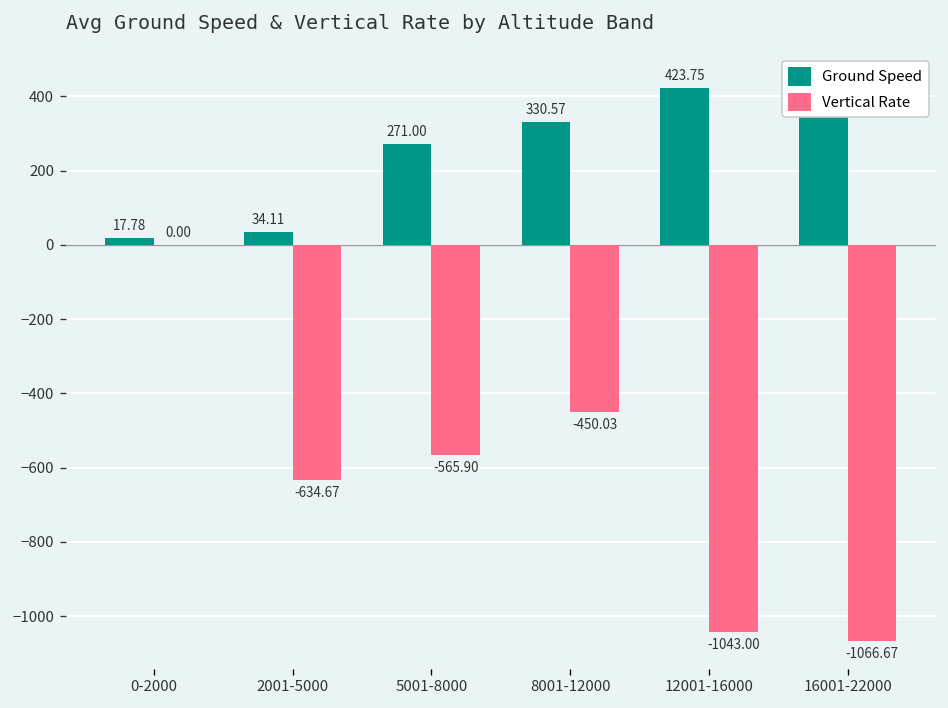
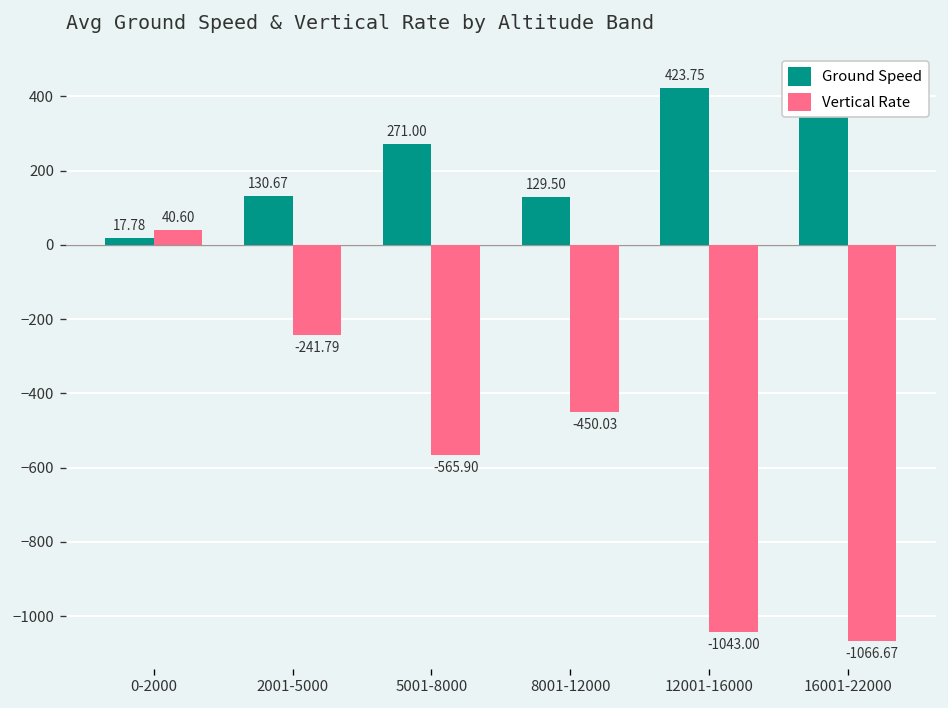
  {
    "Ground Speed": {
      "0-2000": 17.78,
-     "2001-5000": 34.11,
+     "2001-5000": 130.67,
      "5001-8000": 271.00,
-     "8001-12000": 330.57,
+     "8001-12000": 129.50,
      "12001-16000": 423.75
    },
    "Vertical Rate": {
-     "0-2000": 0.00,
-     "2001-5000": -634.67,
+     "0-2000": 40.60,
+     "2001-5000": -241.79,
      "5001-8000": -565.90,
      "8001-12000": -450.03,
      "12001-16000": -1043.00,
      "16001-22000": -1066.67
    }
  }
